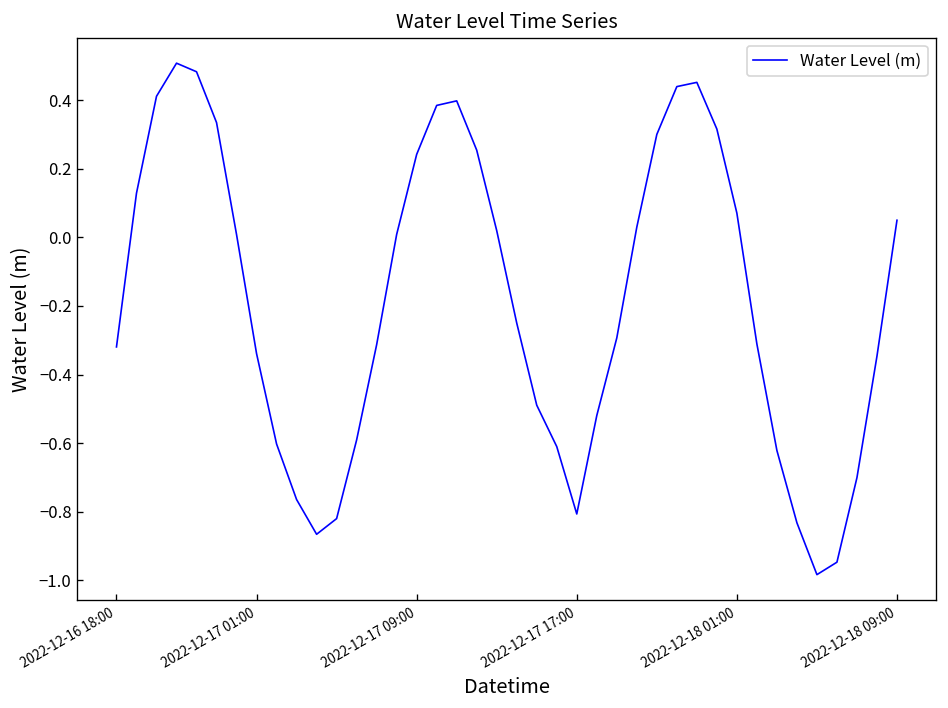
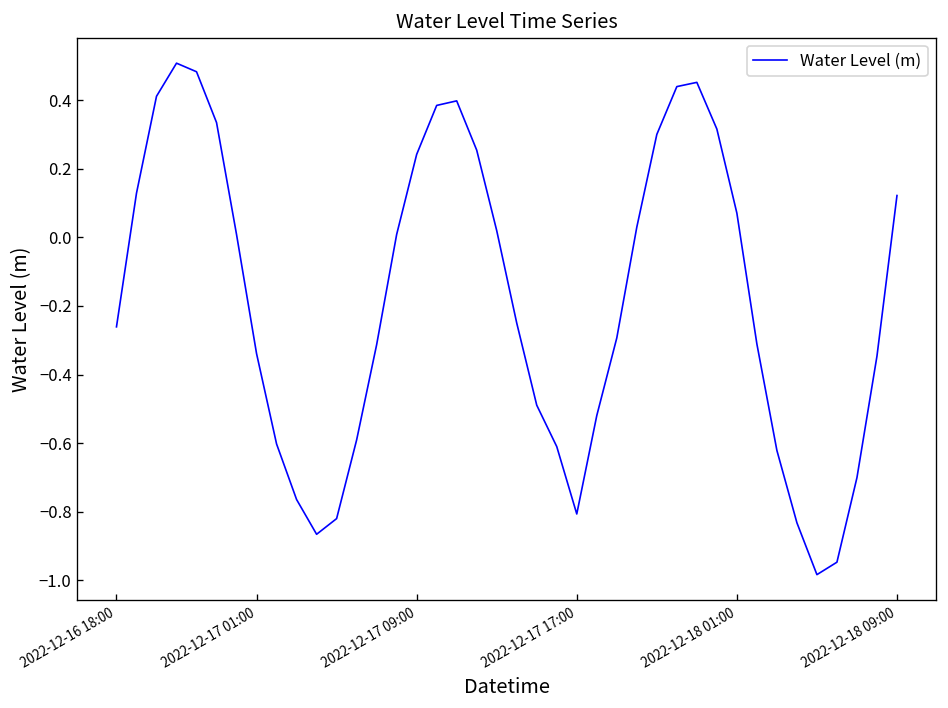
  {
-   "2022-12-16 18:00": -0.32,
+   "2022-12-16 18:00": -0.26,
    "2022-12-17 01:00": -0.34,
    "2022-12-17 09:00": 0.24,
    "2022-12-17 17:00": -0.81,
    "2022-12-18 01:00": 0.07,
-   "2022-12-18 09:00": 0.05
+   "2022-12-18 09:00": 0.12
  }
